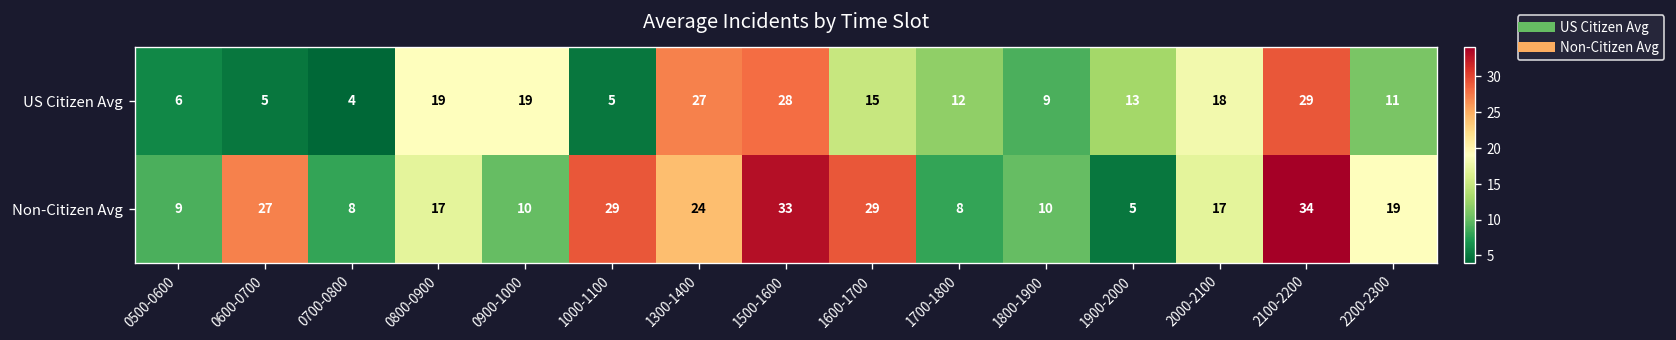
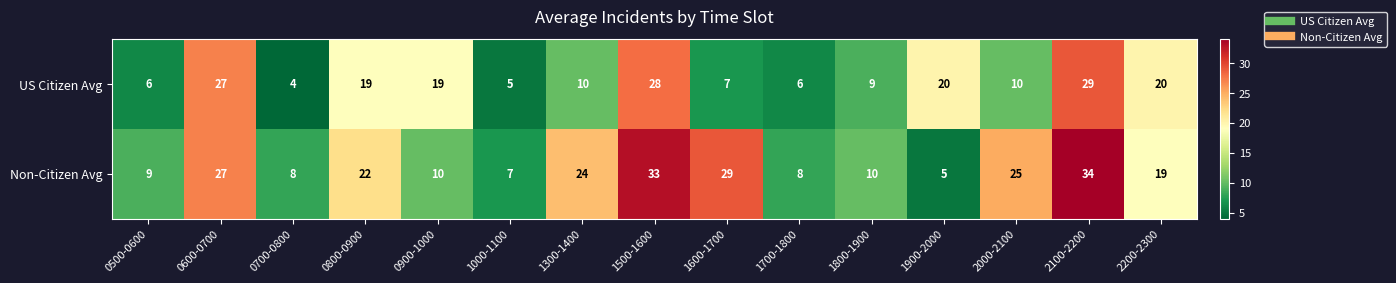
  {
    "US Citizen Avg": {
      "0500-0600": 6,
-     "0600-0700": 5,
+     "0600-0700": 27,
      "0700-0800": 4,
      "0800-0900": 19,
      "0900-1000": 19,
      "1000-1100": 5,
-     "1300-1400": 27,
+     "1300-1400": 10,
      "1500-1600": 28,
-     "1600-1700": 15,
-     "1700-1800": 12,
+     "1600-1700": 7,
+     "1700-1800": 6,
      "1800-1900": 9,
-     "1900-2000": 13,
-     "2000-2100": 18,
+     "1900-2000": 20,
+     "2000-2100": 10,
      "2100-2200": 29,
-     "2200-2300": 11
+     "2200-2300": 20
    },
    "Non-Citizen Avg": {
      "0500-0600": 9,
      "0600-0700": 27,
      "0700-0800": 8,
-     "0800-0900": 17,
+     "0800-0900": 22,
      "0900-1000": 10,
-     "1000-1100": 29,
+     "1000-1100": 7,
      "1300-1400": 24,
      "1500-1600": 33,
      "1600-1700": 29,
      "1700-1800": 8,
      "1800-1900": 10,
      "1900-2000": 5,
-     "2000-2100": 17,
+     "2000-2100": 25,
      "2100-2200": 34,
      "2200-2300": 19
    }
  }
